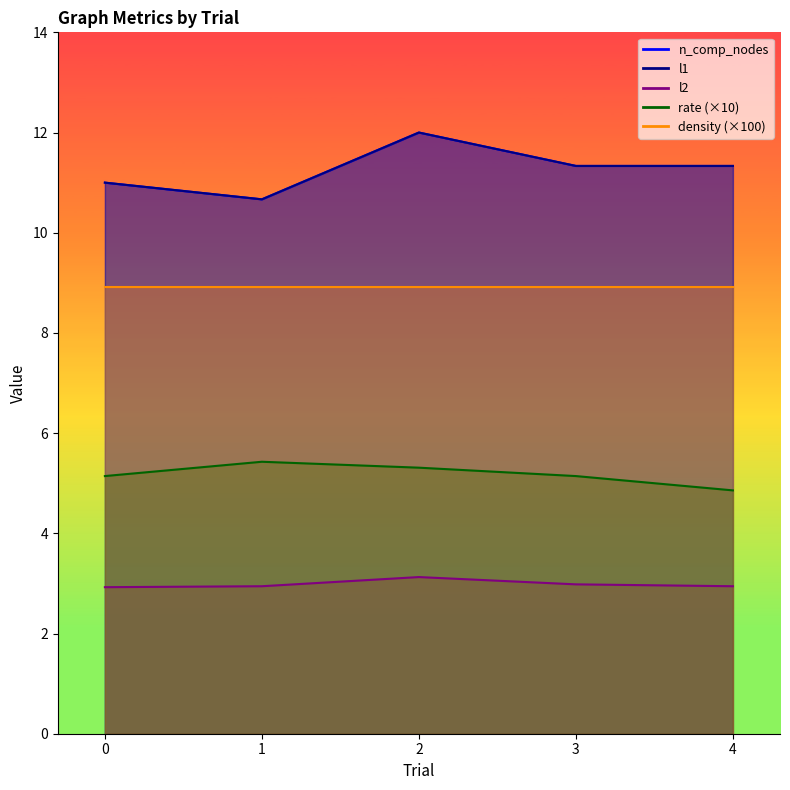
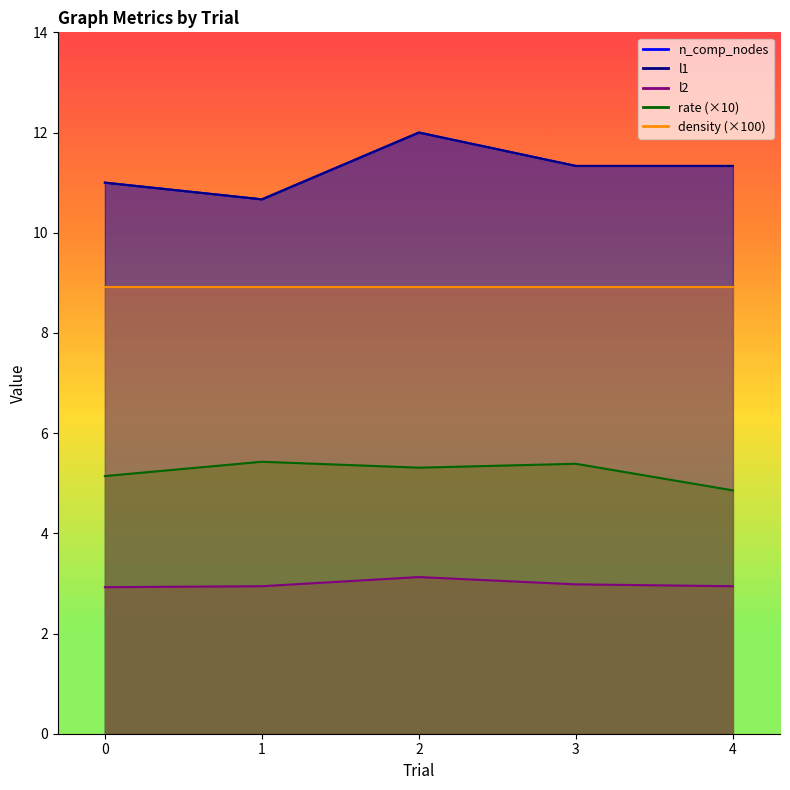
  {
    "rate (×10)": {
      "0": 5.1,
      "1": 5.4,
      "2": 5.3,
-     "3": 5.1,
+     "3": 5.4,
      "4": 4.9
    },
    "density (×100)": {
      "0": 8.9,
      "1": 8.9,
      "2": 8.9,
      "3": 8.9,
      "4": 8.9
    }
  }
